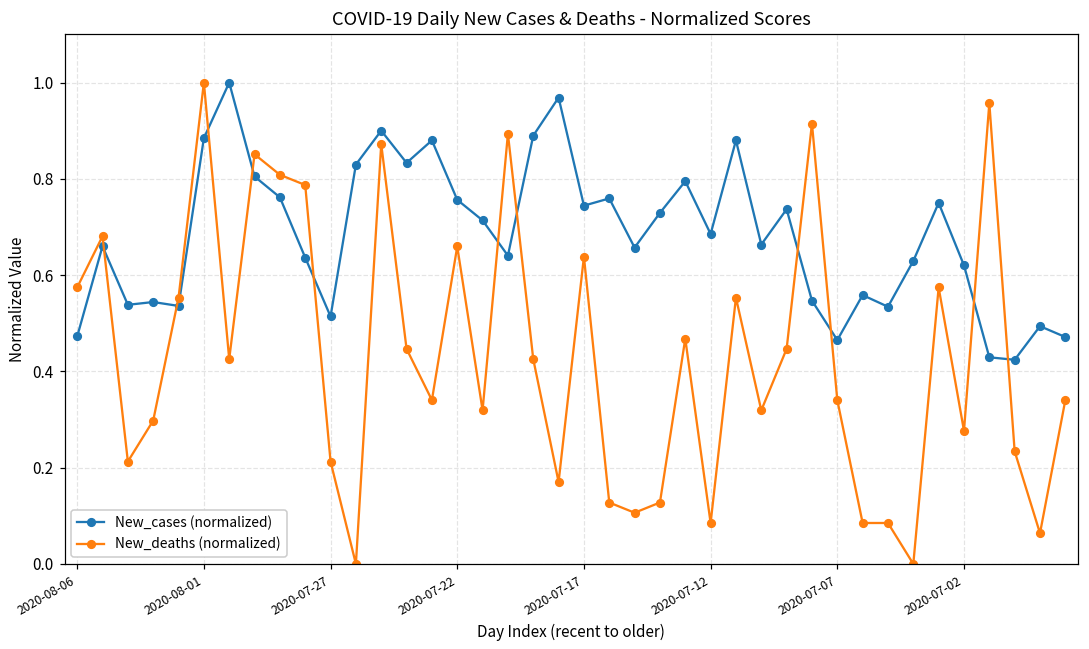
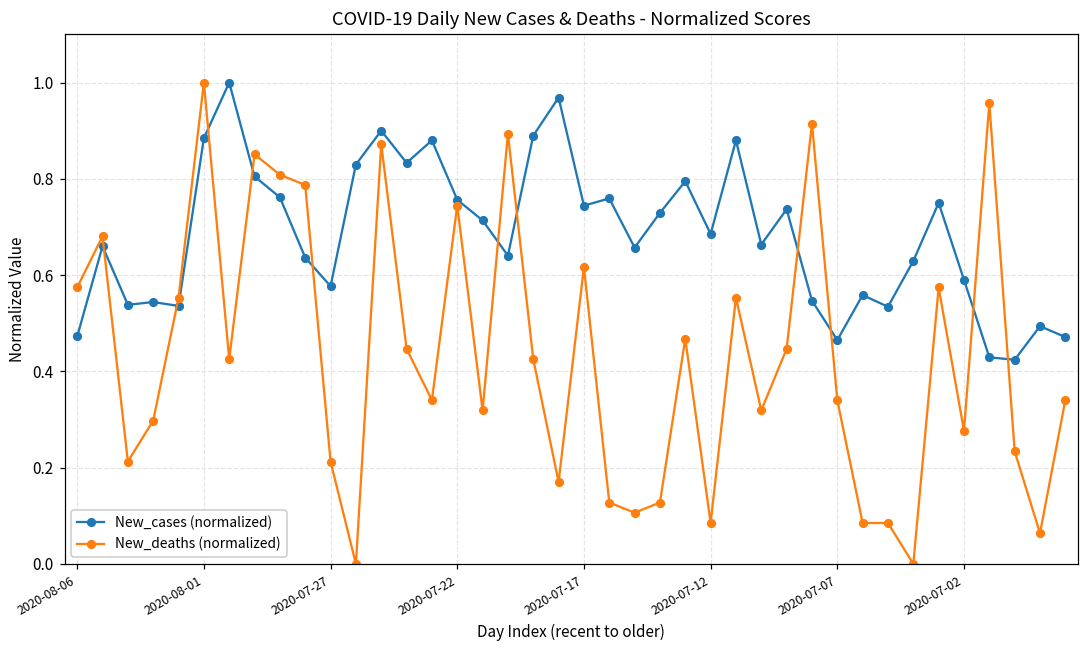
  {
    "New_cases (normalized)": {
      "2020-08-06": 0.47,
      "2020-08-01": 0.88,
-     "2020-07-27": 0.51,
+     "2020-07-27": 0.58,
      "2020-07-22": 0.76,
      "2020-07-17": 0.74,
      "2020-07-12": 0.69,
      "2020-07-07": 0.47,
-     "2020-07-02": 0.62
+     "2020-07-02": 0.59
    },
    "New_deaths (normalized)": {
      "2020-08-06": 0.57,
      "2020-08-01": 1.00,
      "2020-07-27": 0.21,
-     "2020-07-22": 0.66,
-     "2020-07-17": 0.64,
+     "2020-07-22": 0.74,
+     "2020-07-17": 0.62,
      "2020-07-12": 0.09,
      "2020-07-07": 0.34,
      "2020-07-02": 0.28
    }
  }
